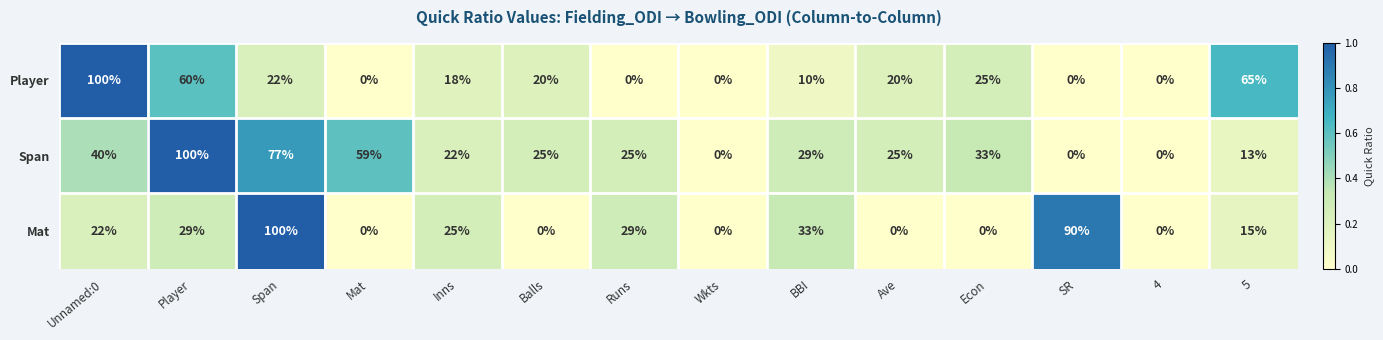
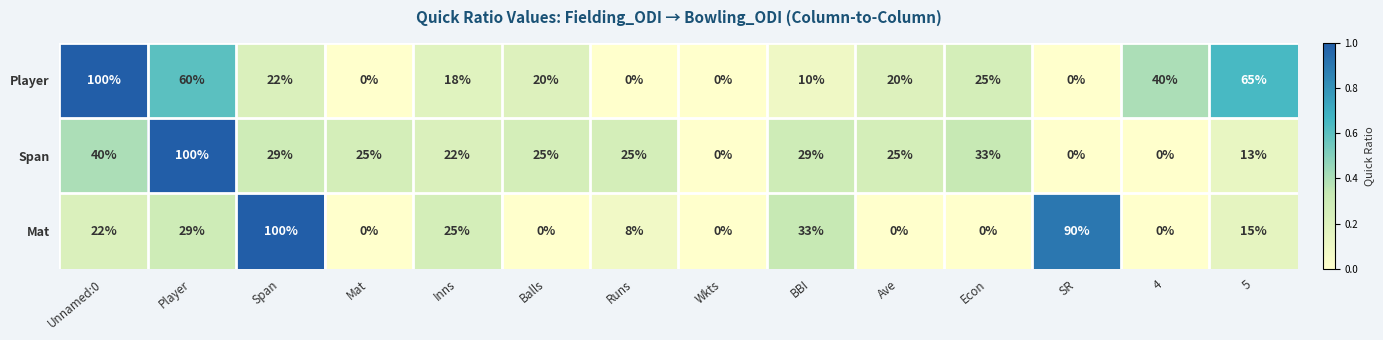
  {
    "Player": {
      "Unnamed:0": "100%",
      "Player": "60%",
      "Span": "22%",
      "Mat": "0%",
      "Inns": "18%",
      "Balls": "20%",
      "Runs": "0%",
      "Wkts": "0%",
      "BBI": "10%",
      "Ave": "20%",
      "Econ": "25%",
      "SR": "0%",
-     "4": "0%",
+     "4": "40%",
      "5": "65%"
    },
    "Span": {
      "Unnamed:0": "40%",
      "Player": "100%",
-     "Span": "77%",
-     "Mat": "59%",
+     "Span": "29%",
+     "Mat": "25%",
      "Inns": "22%",
      "Balls": "25%",
      "Runs": "25%",
      "Wkts": "0%",
      "BBI": "29%",
      "Ave": "25%",
      "Econ": "33%",
      "SR": "0%",
      "4": "0%",
      "5": "13%"
    },
    "Mat": {
      "Unnamed:0": "22%",
      "Player": "29%",
      "Span": "100%",
      "Mat": "0%",
      "Inns": "25%",
      "Balls": "0%",
-     "Runs": "29%",
+     "Runs": "8%",
      "Wkts": "0%",
      "BBI": "33%",
      "Ave": "0%",
      "Econ": "0%",
      "SR": "90%",
      "4": "0%",
      "5": "15%"
    }
  }
